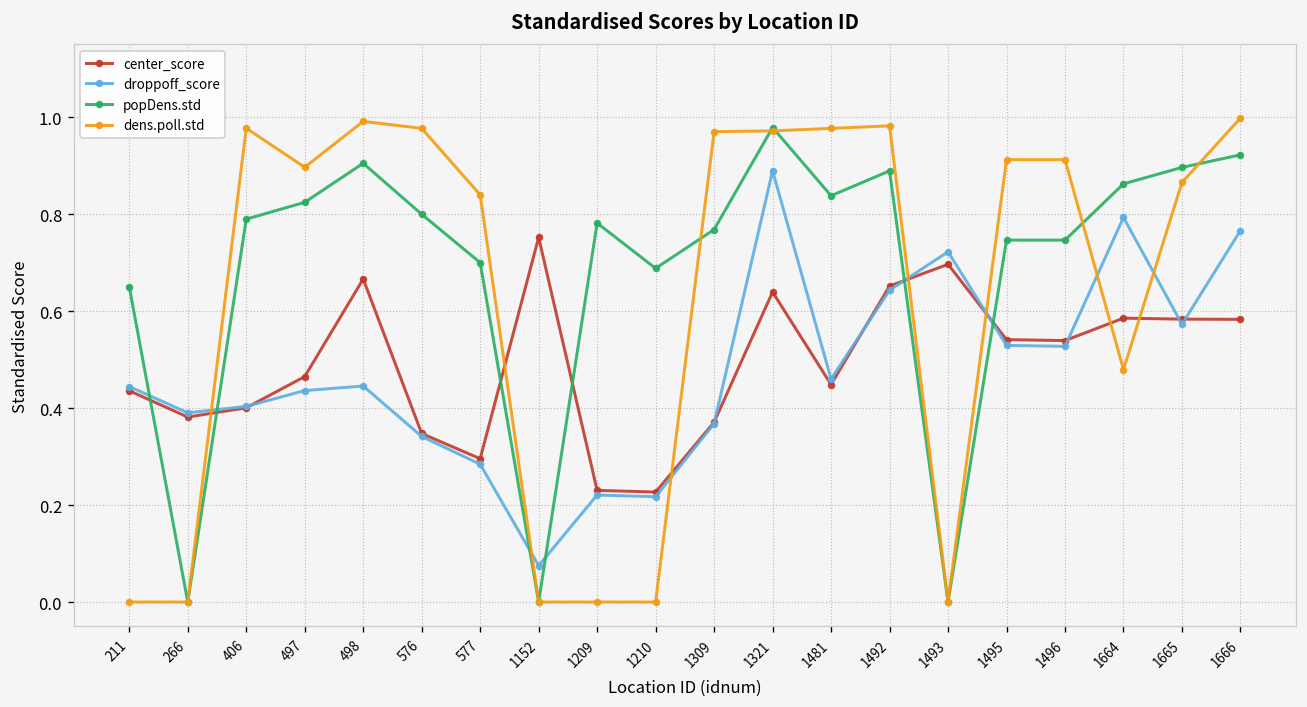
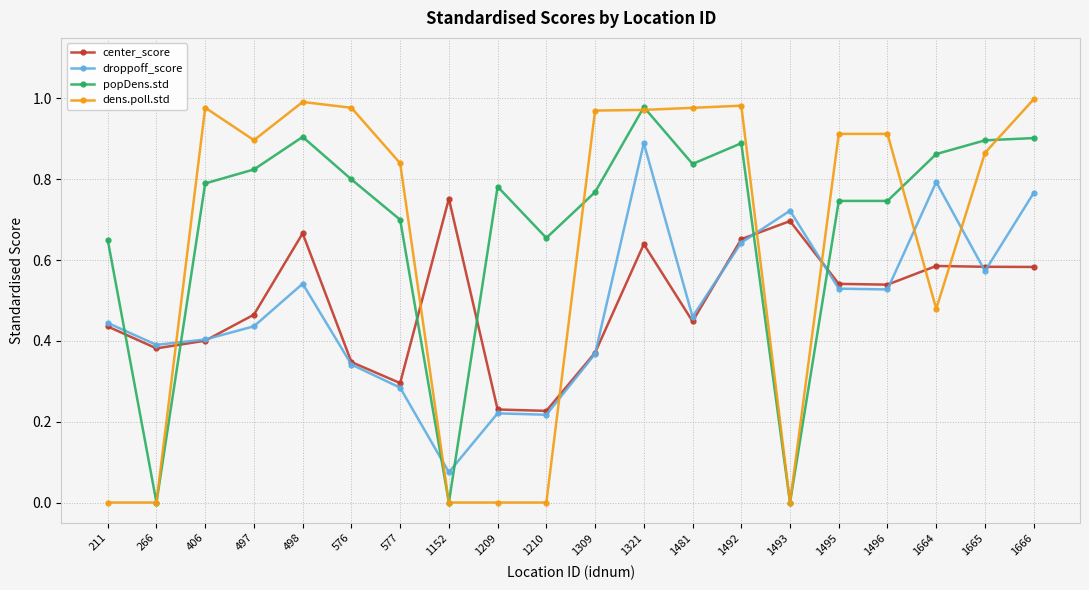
  {
    "center_score": {
      "211": 0.44,
      "266": 0.38,
      "497": 0.46,
      "498": 0.67,
      "577": 0.30,
      "1152": 0.75,
      "1209": 0.23,
      "1210": 0.23,
      "1321": 0.64,
      "1481": 0.45,
      "1492": 0.65,
      "1493": 0.70,
      "1495": 0.54,
      "1496": 0.54,
      "1664": 0.59,
      "1665": 0.58,
      "1666": 0.58
    },
    "droppoff_score": {
      "211": 0.44,
      "266": 0.39,
      "497": 0.44,
-     "498": 0.45,
+     "498": 0.54,
      "577": 0.28,
      "1152": 0.07,
      "1209": 0.22,
      "1210": 0.22,
      "1321": 0.89,
      "1481": 0.46,
      "1492": 0.64,
      "1493": 0.72,
      "1495": 0.53,
      "1496": 0.53,
      "1664": 0.79,
      "1665": 0.57,
      "1666": 0.77
    },
    "popDens.std": {
      "211": 0.65,
      "406": 0.79,
      "497": 0.82,
      "498": 0.90,
      "576": 0.80,
      "577": 0.70,
      "1209": 0.78,
-     "1210": 0.69,
+     "1210": 0.65,
      "1309": 0.77,
      "1321": 0.98,
      "1481": 0.84,
      "1492": 0.89,
      "1495": 0.75,
      "1496": 0.75,
      "1664": 0.86,
      "1665": 0.90,
-     "1666": 0.92
+     "1666": 0.90
    },
    "dens.poll.std": {
      "211": 0.00,
      "406": 0.98,
      "497": 0.90,
      "498": 0.99,
      "576": 0.98,
      "577": 0.84,
      "1209": 0.00,
      "1210": 0.00,
      "1309": 0.97,
      "1321": 0.97,
      "1481": 0.98,
      "1492": 0.98,
      "1495": 0.91,
      "1496": 0.91,
      "1664": 0.48,
      "1665": 0.87,
      "1666": 1.00
    }
  }
